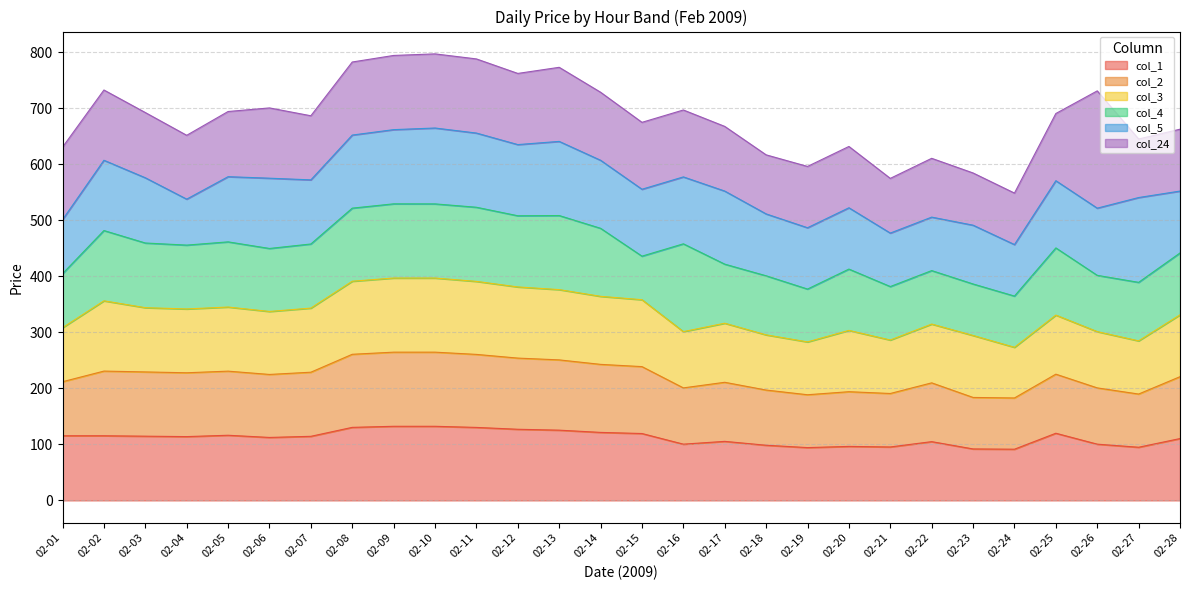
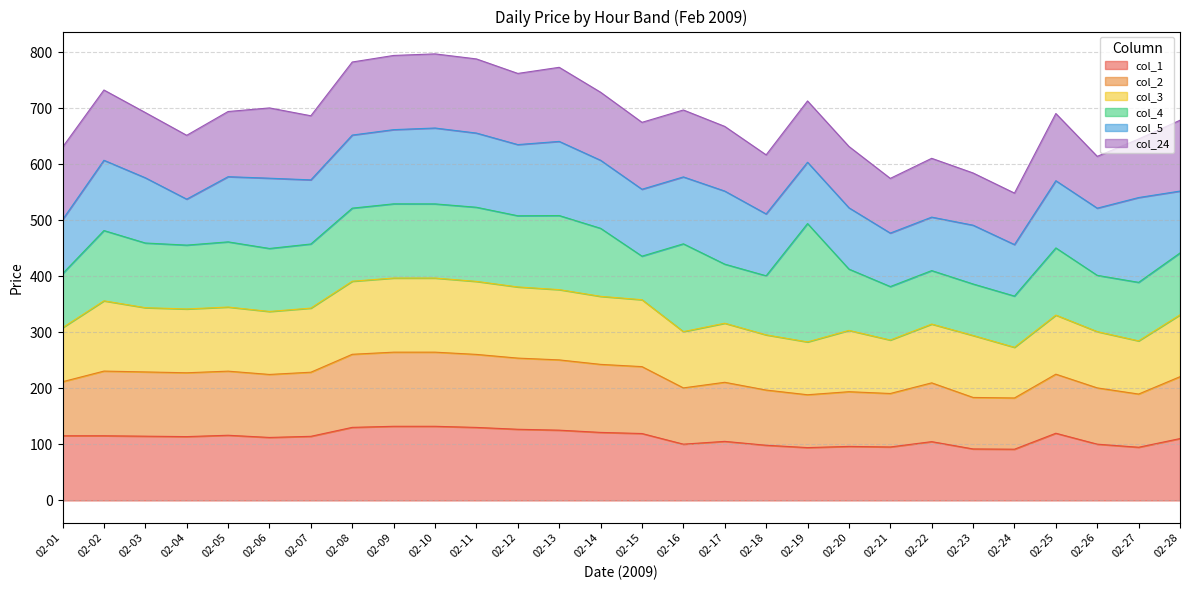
  {
    "col_3": {
      "02-01": 100,
      "02-02": 130,
      "02-03": 110,
      "02-04": 110,
      "02-05": 110,
      "02-06": 110,
      "02-07": 110,
      "02-08": 130,
      "02-09": 130,
      "02-10": 130,
      "02-11": 130,
      "02-12": 130,
      "02-13": 130,
      "02-14": 120,
      "02-15": 120,
      "02-16": 100,
      "02-17": 110,
      "02-18": 100,
      "02-19": 90,
      "02-20": 110,
      "02-21": 100,
      "02-22": 100,
      "02-23": 110,
      "02-24": 90,
      "02-25": 110,
      "02-26": 100,
      "02-27": 90,
      "02-28": 110
    },
    "col_4": {
      "02-01": 100,
      "02-02": 130,
      "02-03": 120,
      "02-04": 110,
      "02-05": 120,
      "02-06": 110,
      "02-07": 110,
      "02-08": 130,
      "02-09": 130,
      "02-10": 130,
      "02-11": 130,
      "02-12": 130,
      "02-13": 130,
      "02-14": 120,
      "02-15": 80,
      "02-16": 160,
      "02-17": 110,
      "02-18": 110,
-     "02-19": 90,
+     "02-19": 210,
      "02-20": 110,
      "02-21": 100,
      "02-22": 100,
      "02-23": 90,
      "02-24": 90,
      "02-25": 120,
      "02-26": 100,
      "02-27": 100,
      "02-28": 110
    },
    "col_5": {
      "02-01": 100,
      "02-02": 130,
      "02-03": 120,
      "02-04": 80,
      "02-05": 120,
      "02-06": 130,
      "02-07": 110,
      "02-08": 130,
      "02-09": 130,
      "02-10": 140,
      "02-11": 130,
      "02-12": 130,
      "02-13": 130,
      "02-14": 120,
      "02-15": 120,
      "02-16": 120,
      "02-17": 130,
      "02-18": 110,
      "02-19": 110,
      "02-20": 110,
      "02-21": 100,
      "02-22": 100,
      "02-23": 100,
      "02-24": 90,
      "02-25": 120,
      "02-26": 120,
      "02-27": 150,
      "02-28": 110
    },
    "col_24": {
      "02-01": 130,
      "02-02": 130,
      "02-03": 120,
      "02-04": 110,
      "02-05": 120,
      "02-06": 130,
      "02-07": 110,
      "02-08": 130,
      "02-09": 130,
      "02-10": 130,
      "02-11": 130,
      "02-12": 130,
      "02-13": 130,
      "02-14": 120,
      "02-15": 120,
      "02-16": 120,
      "02-17": 120,
      "02-18": 110,
      "02-19": 110,
      "02-20": 110,
      "02-21": 100,
      "02-22": 100,
      "02-23": 90,
      "02-24": 90,
      "02-25": 120,
-     "02-26": 210,
-     "02-28": 110
+     "02-26": 90,
+     "02-28": 130
    }
  }
